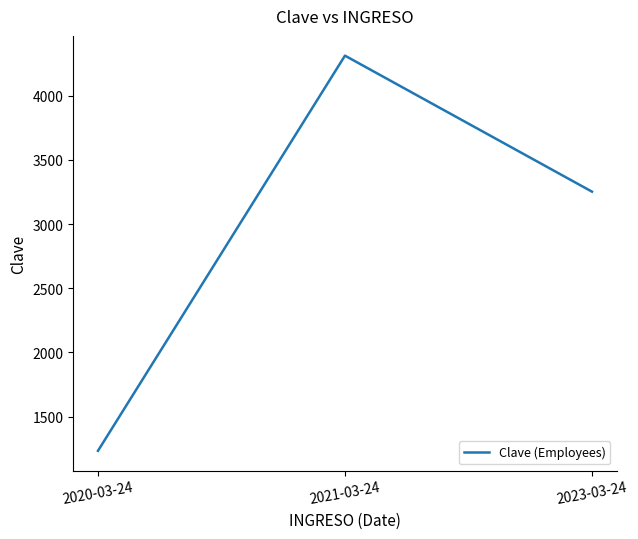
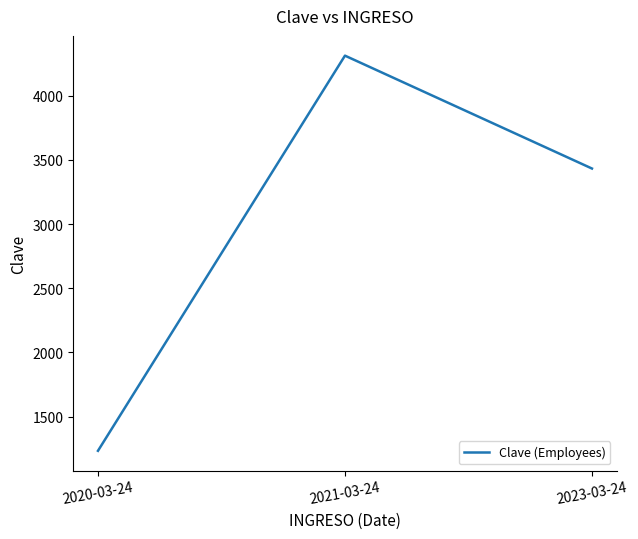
  {
    "2020-03-24": 1230,
    "2021-03-24": 4310,
-   "2023-03-24": 3250
+   "2023-03-24": 3430
  }
